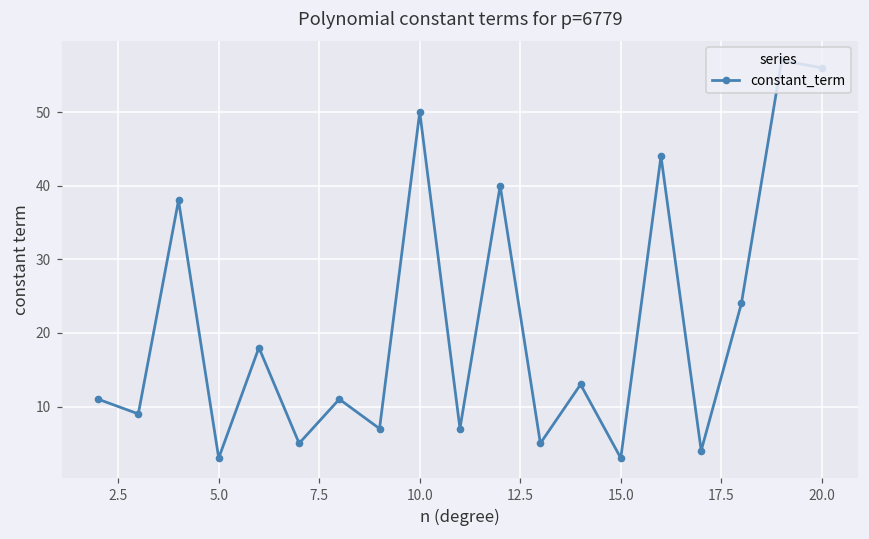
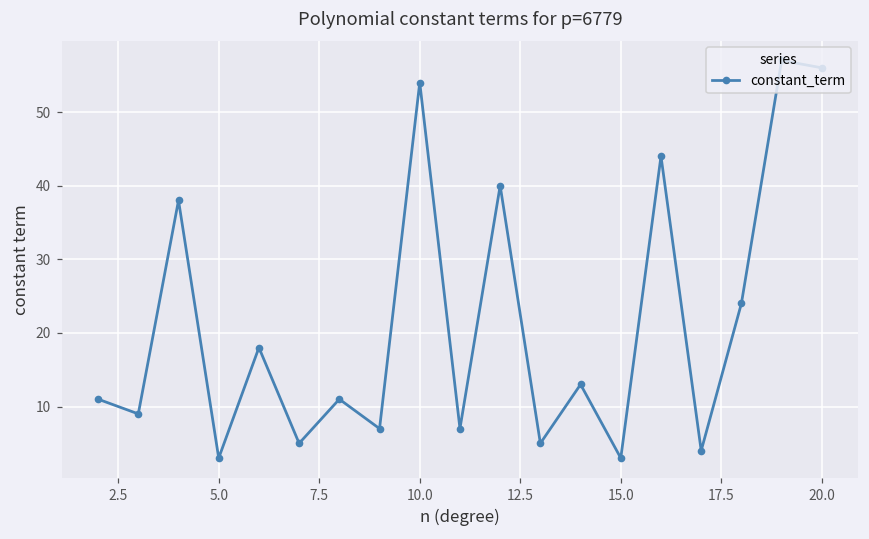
  {
    "5.0": 3,
-   "10.0": 50,
+   "10.0": 54,
    "15.0": 3
  }
